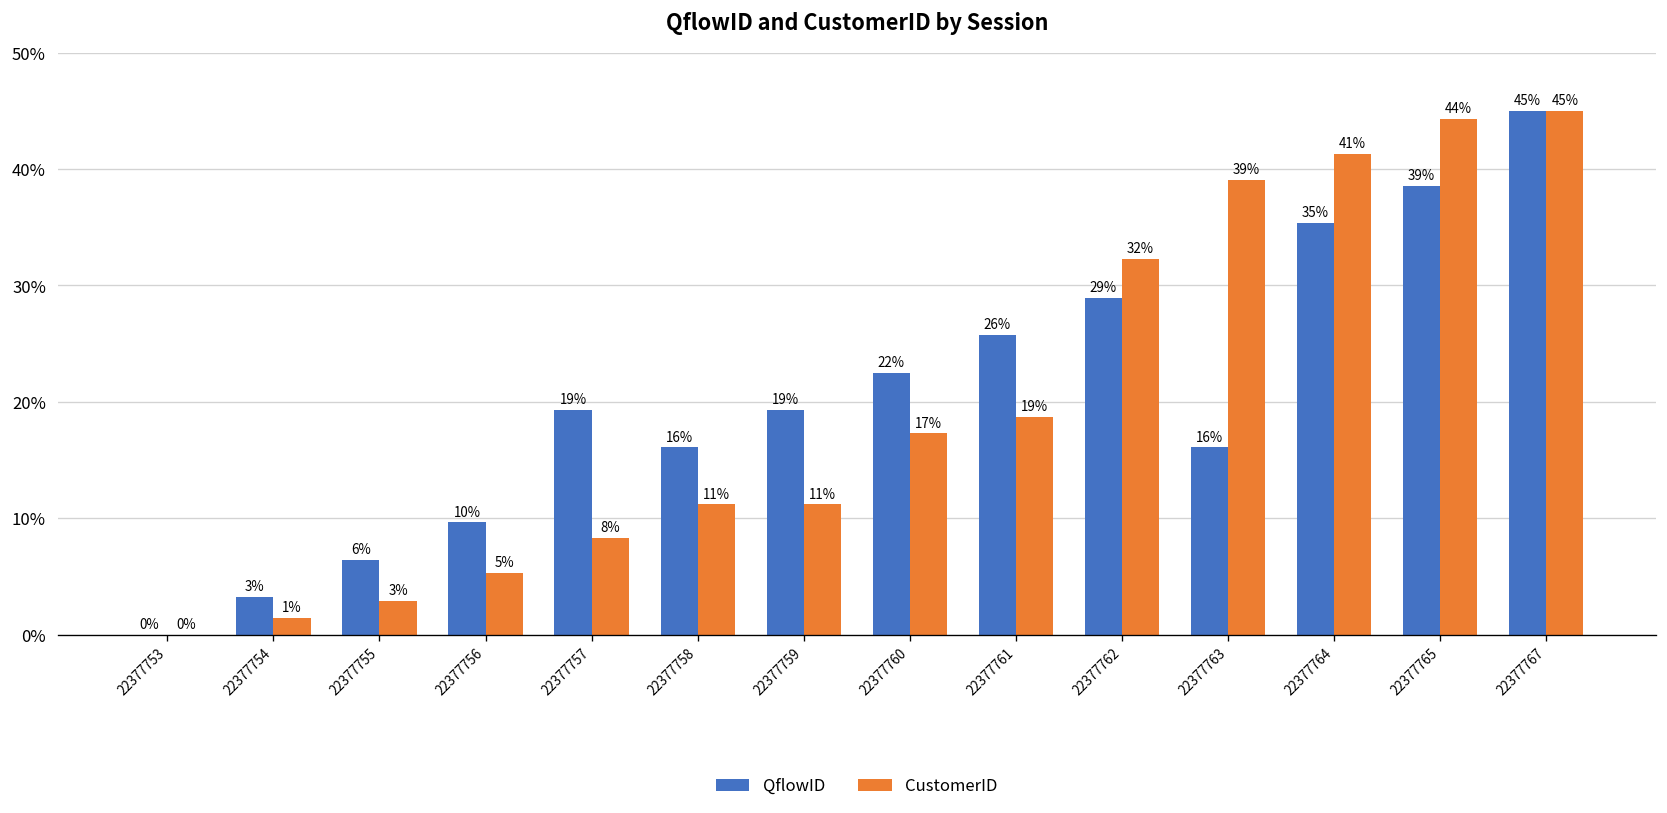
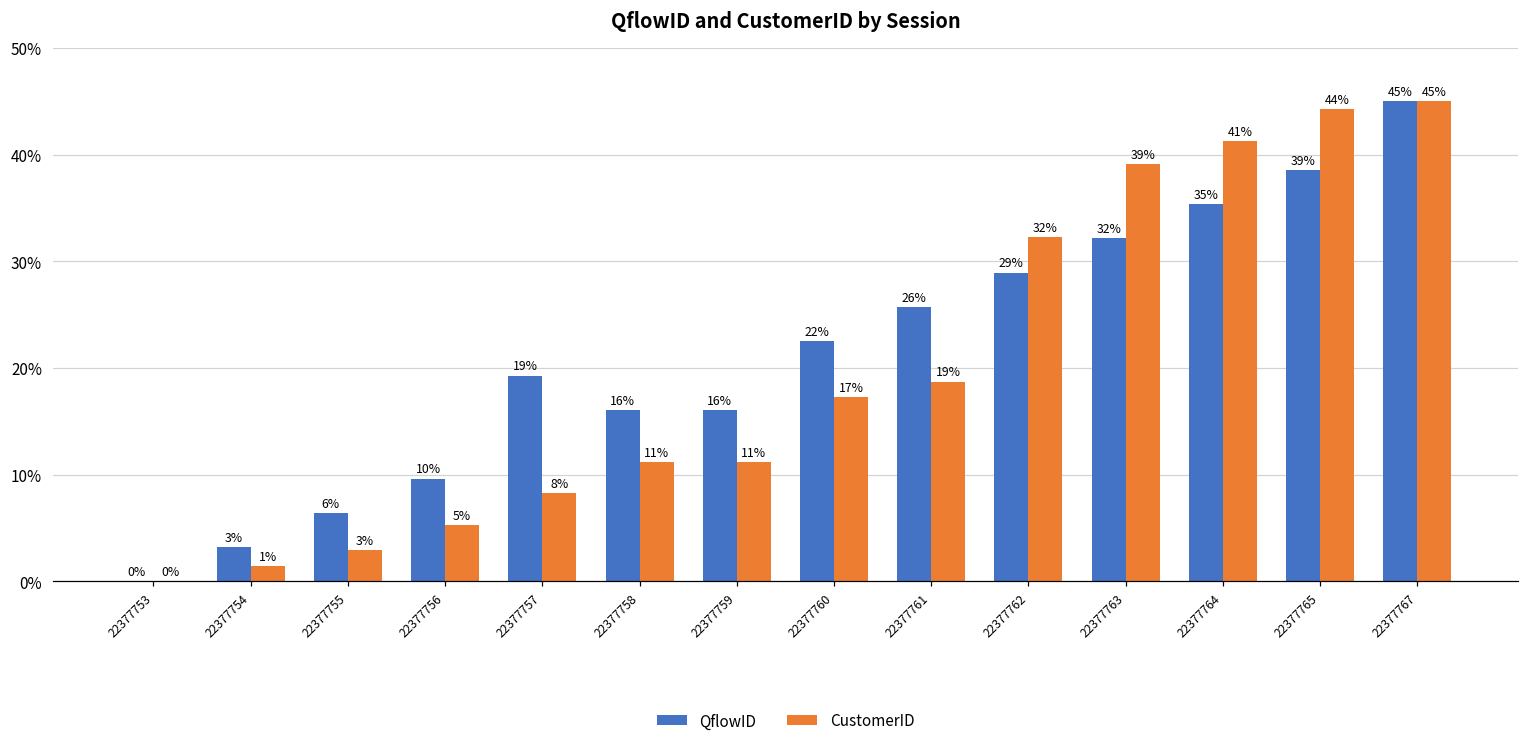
  {
    "QflowID": {
      "22377753": "0%",
      "22377754": "3%",
      "22377755": "6%",
      "22377756": "10%",
      "22377757": "19%",
      "22377758": "16%",
-     "22377759": "19%",
+     "22377759": "16%",
      "22377760": "22%",
      "22377761": "26%",
      "22377762": "29%",
-     "22377763": "16%",
+     "22377763": "32%",
      "22377764": "35%",
      "22377765": "39%",
      "22377767": "45%"
    },
    "CustomerID": {
      "22377753": "0%",
      "22377754": "1%",
      "22377755": "3%",
      "22377756": "5%",
      "22377757": "8%",
      "22377758": "11%",
      "22377759": "11%",
      "22377760": "17%",
      "22377761": "19%",
      "22377762": "32%",
      "22377763": "39%",
      "22377764": "41%",
      "22377765": "44%",
      "22377767": "45%"
    }
  }
